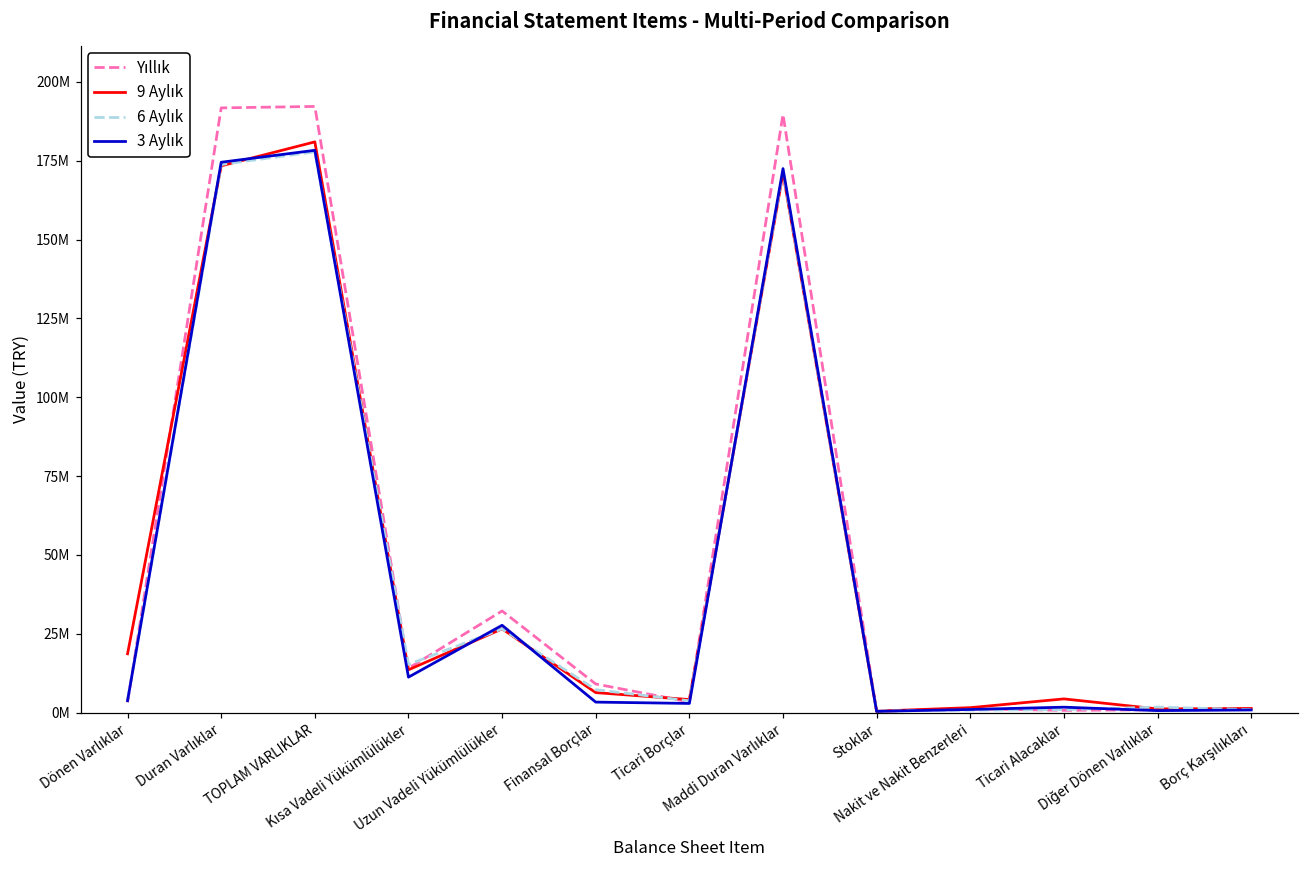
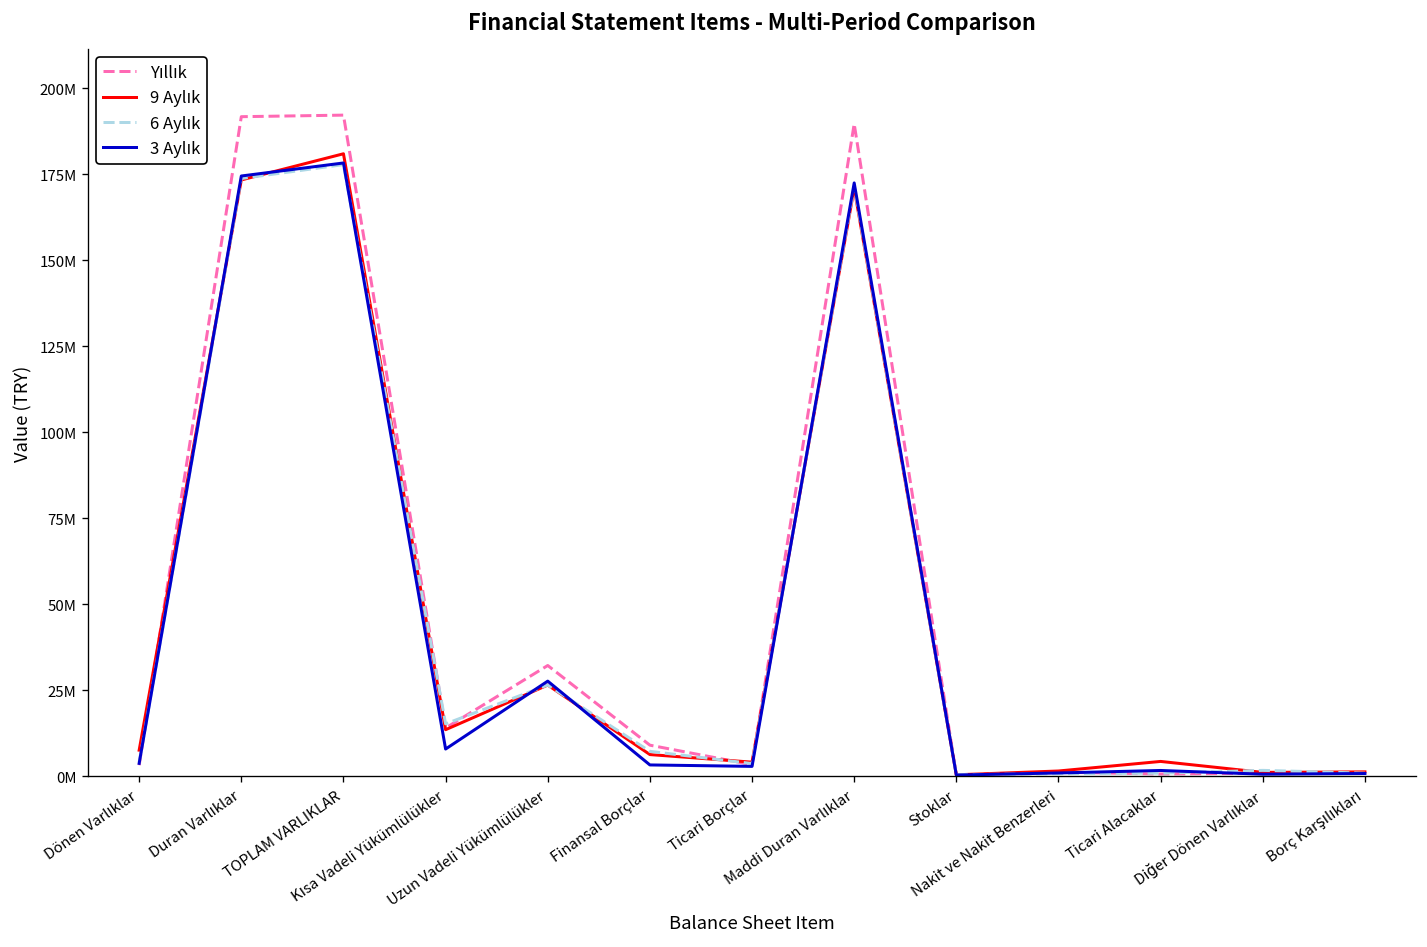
  {
    "Yıllık": {
      "Duran Varlıklar": 192000000,
      "TOPLAM VARLIKLAR": 192000000,
      "Uzun Vadeli Yükümlülükler": 32000000,
      "Finansal Borçlar": 9000000,
      "Maddi Duran Varlıklar": 190000000
    },
    "9 Aylık": {
-     "Dönen Varlıklar": 19000000,
+     "Dönen Varlıklar": 8000000,
      "TOPLAM VARLIKLAR": 181000000,
      "Finansal Borçlar": 6000000,
      "Ticari Alacaklar": 4000000
    },
    "6 Aylık": {
      "Kısa Vadeli Yükümlülükler": 15000000,
      "Finansal Borçlar": 7000000
    },
    "3 Aylık": {
-     "Kısa Vadeli Yükümlülükler": 11000000,
+     "Kısa Vadeli Yükümlülükler": 8000000,
      "Uzun Vadeli Yükümlülükler": 28000000,
      "Finansal Borçlar": 3000000,
      "Maddi Duran Varlıklar": 173000000
    }
  }
